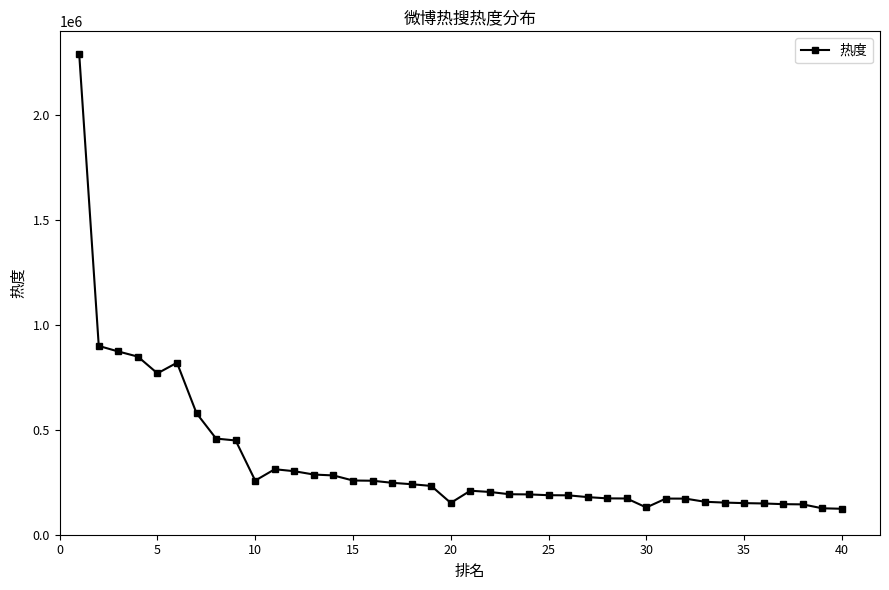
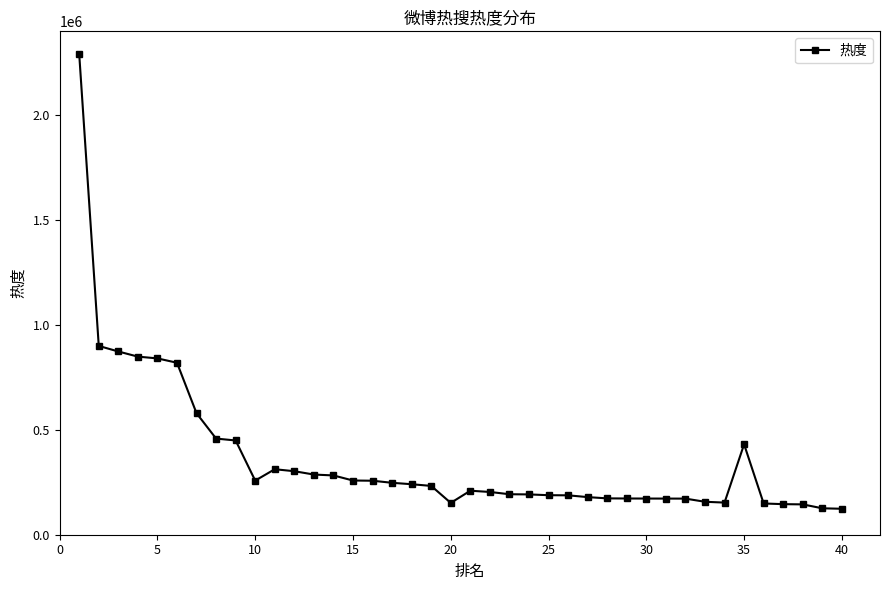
  {
-   "5": 770000,
+   "5": 840000,
    "10": 260000,
    "15": 260000,
    "20": 150000,
    "25": 190000,
-   "30": 130000,
-   "35": 150000,
+   "30": 170000,
+   "35": 430000,
    "40": 120000
  }
